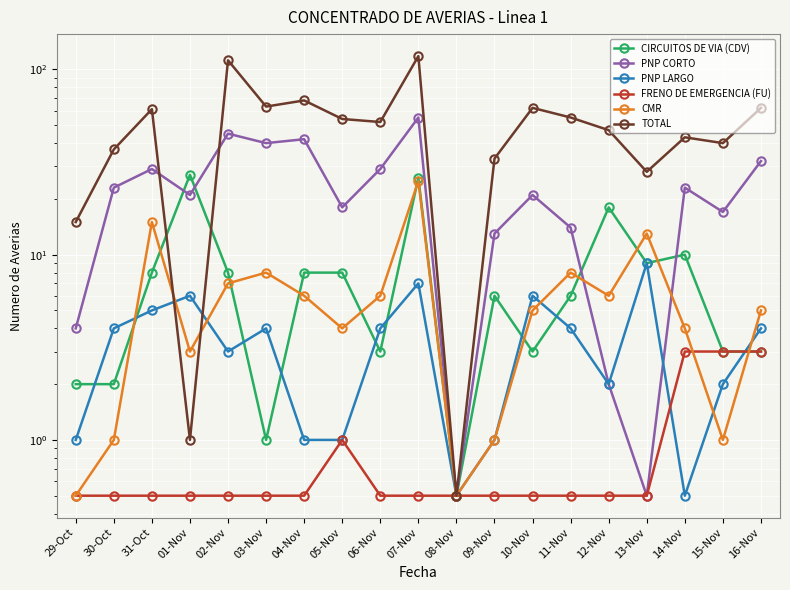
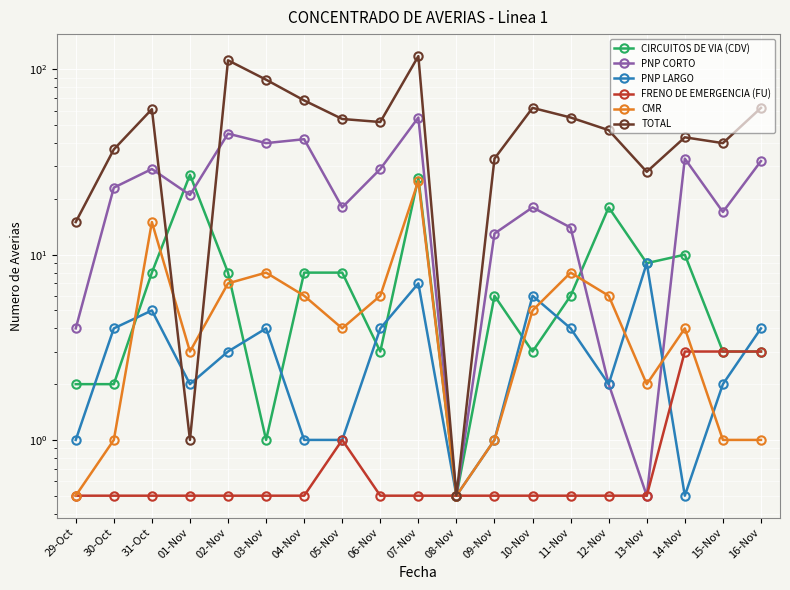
  {
    "CIRCUITOS DE VIA (CDV)": {
      "29-Oct": 2,
      "30-Oct": 2,
      "31-Oct": 8,
      "01-Nov": 27,
      "02-Nov": 8,
      "03-Nov": 1,
      "04-Nov": 8,
      "05-Nov": 8,
      "06-Nov": 3,
      "07-Nov": 26,
      "09-Nov": 6,
      "10-Nov": 3,
      "11-Nov": 6,
      "12-Nov": 18,
      "14-Nov": 10
    },
    "PNP CORTO": {
      "29-Oct": 4,
      "30-Oct": 23,
      "31-Oct": 29,
      "01-Nov": 21,
      "02-Nov": 45,
      "03-Nov": 40,
      "04-Nov": 42,
      "05-Nov": 18,
      "06-Nov": 29,
      "07-Nov": 55,
      "09-Nov": 13,
-     "10-Nov": 21,
+     "10-Nov": 18,
      "11-Nov": 14,
-     "14-Nov": 23,
+     "14-Nov": 33,
      "15-Nov": 17,
      "16-Nov": 32
    },
    "PNP LARGO": {
      "29-Oct": 1,
      "30-Oct": 4,
      "31-Oct": 5,
-     "01-Nov": 6,
+     "01-Nov": 2,
      "02-Nov": 3,
      "03-Nov": 4,
      "04-Nov": 1,
      "06-Nov": 4,
      "07-Nov": 7,
      "10-Nov": 6,
      "11-Nov": 4,
      "14-Nov": 0.50,
      "15-Nov": 2,
      "16-Nov": 4
    },
    "FRENO DE EMERGENCIA (FU)": {
      "30-Oct": 0.50,
      "31-Oct": 0.50,
      "01-Nov": 0.50,
      "02-Nov": 0.50,
      "03-Nov": 0.50,
      "04-Nov": 0.50,
      "06-Nov": 0.50,
      "07-Nov": 0.50,
      "09-Nov": 0.50,
      "10-Nov": 0.50,
      "11-Nov": 0.50,
      "12-Nov": 0.50,
      "14-Nov": 3
    },
    "CMR": {
      "30-Oct": 1,
      "31-Oct": 15,
      "01-Nov": 3,
      "02-Nov": 7,
      "03-Nov": 8,
      "04-Nov": 6,
      "05-Nov": 4,
      "06-Nov": 6,
      "07-Nov": 25,
      "10-Nov": 5,
      "11-Nov": 8,
      "12-Nov": 6,
-     "13-Nov": 13,
+     "13-Nov": 2,
      "14-Nov": 4,
      "15-Nov": 1,
-     "16-Nov": 5
+     "16-Nov": 1
    },
    "TOTAL": {
      "29-Oct": 15,
      "30-Oct": 37,
      "31-Oct": 61,
      "01-Nov": 1,
      "02-Nov": 110,
-     "03-Nov": 63,
+     "03-Nov": 90,
      "04-Nov": 68,
      "05-Nov": 54,
      "06-Nov": 52,
      "07-Nov": 120,
      "09-Nov": 33,
      "10-Nov": 62,
      "11-Nov": 55,
      "12-Nov": 47,
      "13-Nov": 28,
      "14-Nov": 43,
      "15-Nov": 40
    }
  }
